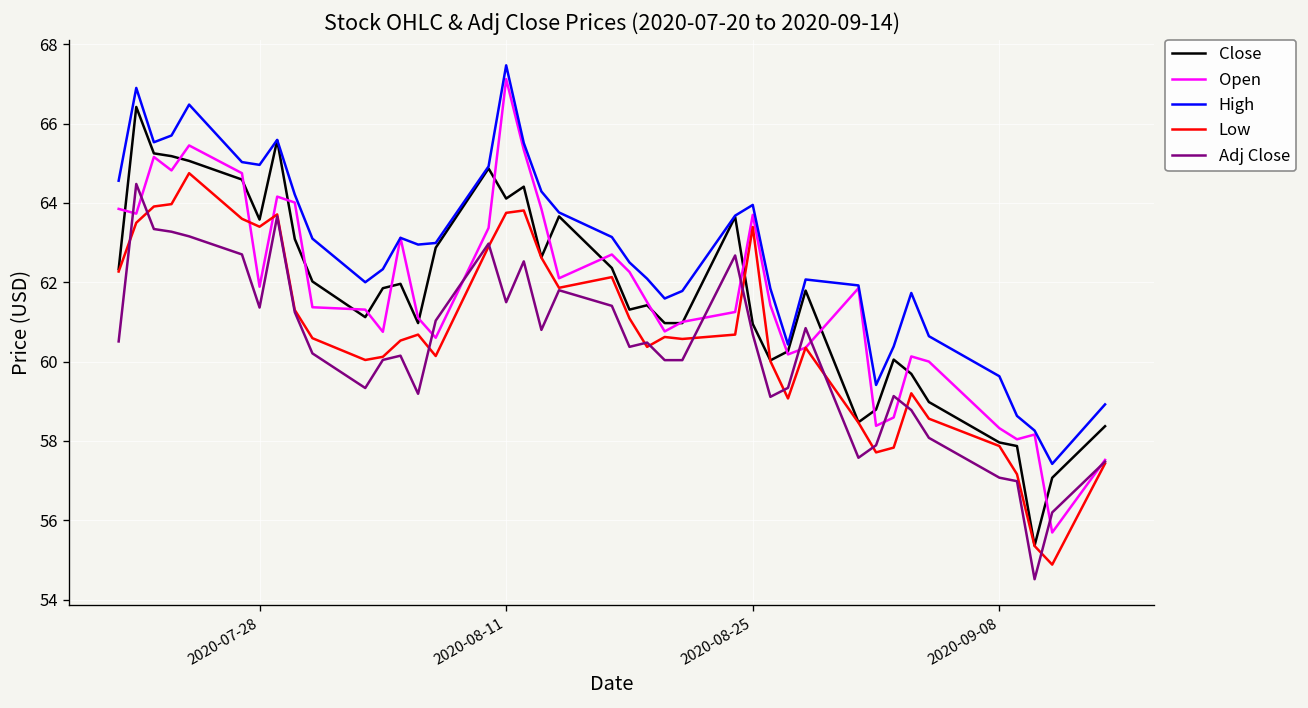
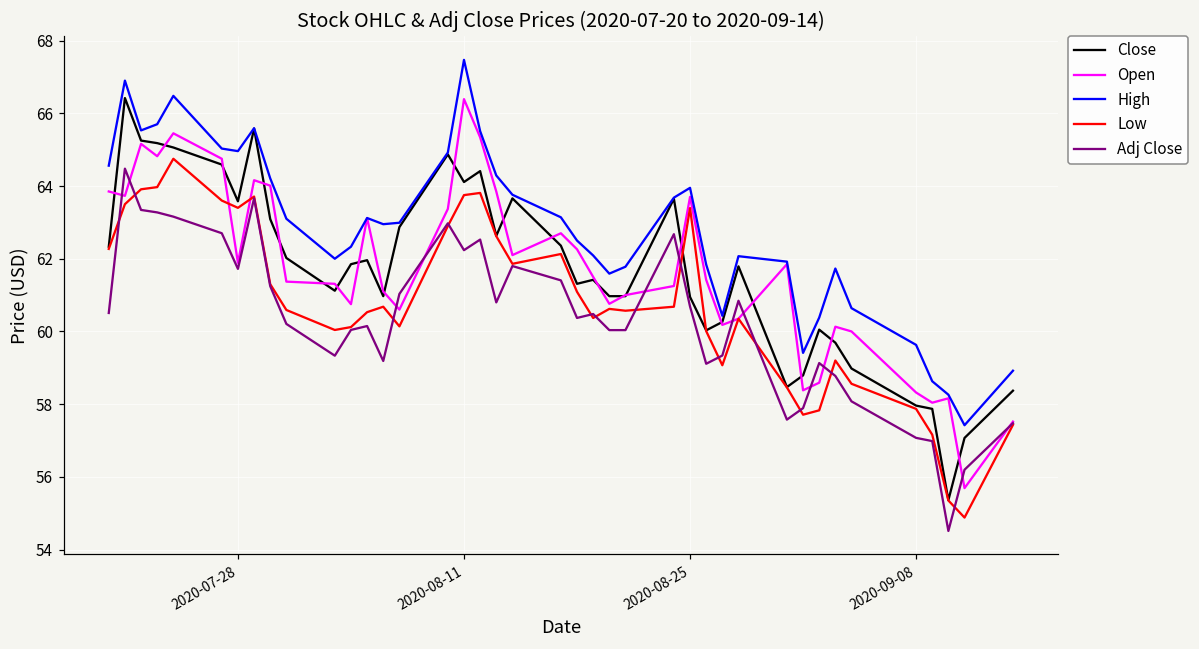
  {
    "Close": {
      "2020-07-28": 63.6,
      "2020-08-11": 64.1,
      "2020-08-25": 60.9,
      "2020-09-08": 58.0
    },
    "Open": {
      "2020-07-28": 61.9,
-     "2020-08-11": 67.1,
+     "2020-08-11": 66.4,
      "2020-08-25": 63.7,
      "2020-09-08": 58.3
    },
    "High": {
      "2020-07-28": 65.0,
      "2020-08-11": 67.5,
      "2020-08-25": 64.0,
      "2020-09-08": 59.6
    },
    "Low": {
      "2020-07-28": 63.4,
      "2020-08-11": 63.8,
      "2020-08-25": 63.4,
      "2020-09-08": 57.9
    },
    "Adj Close": {
-     "2020-07-28": 61.4,
-     "2020-08-11": 61.5,
+     "2020-07-28": 61.7,
+     "2020-08-11": 62.2,
      "2020-08-25": 60.7,
      "2020-09-08": 57.1
    }
  }
